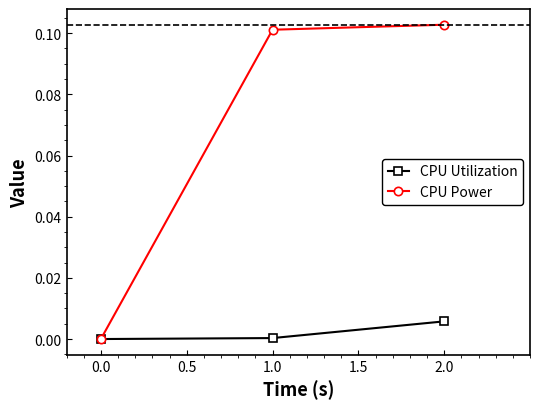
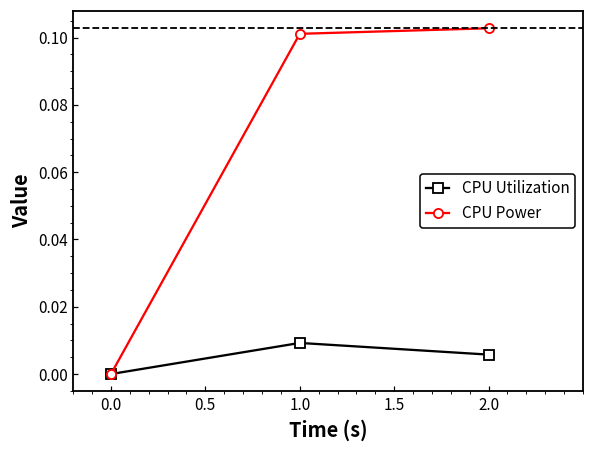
  {
    "CPU Utilization": {
-     "1.0": 0.000,
+     "1.0": 0.009,
      "2.0": 0.006
    },
    "CPU Power": {
      "1.0": 0.101,
      "2.0": 0.103
    }
  }
